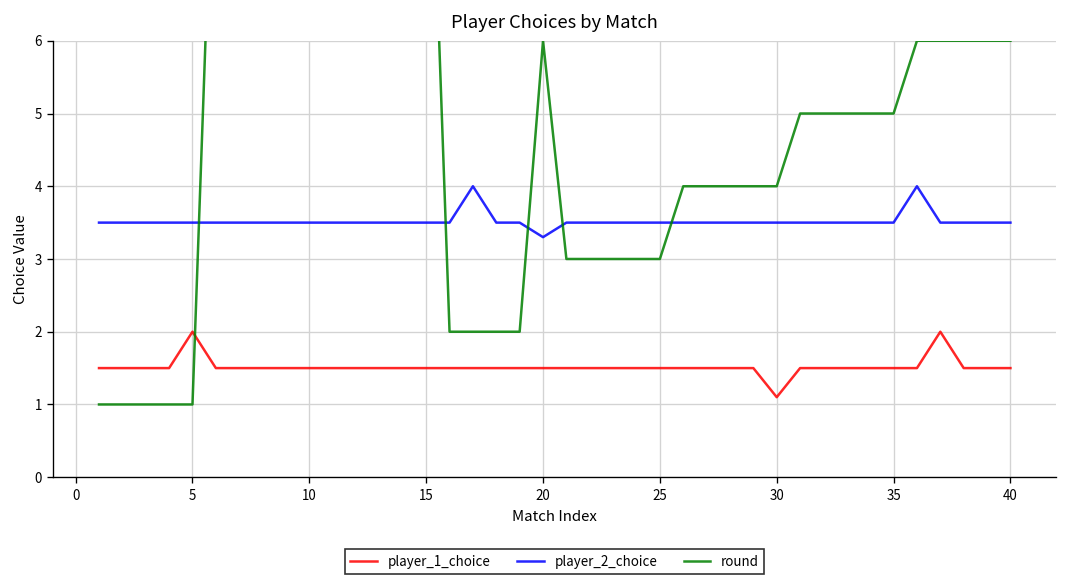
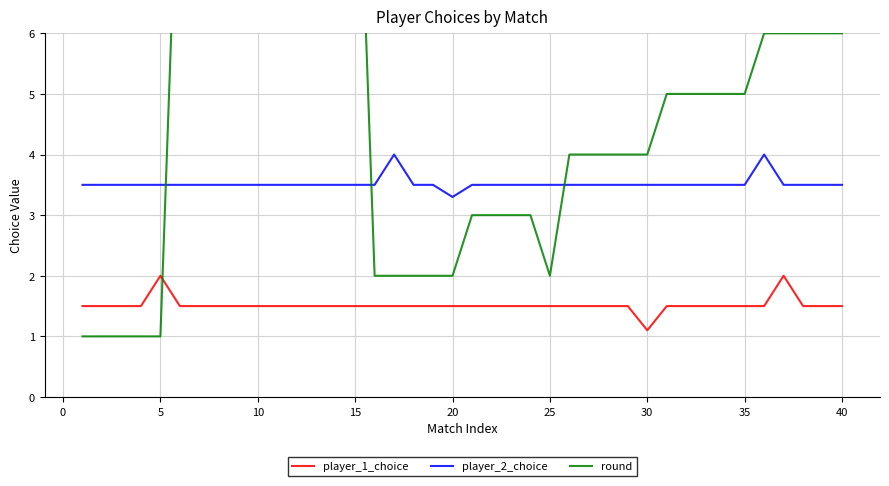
  {
    "player_1_choice": {
      "5": 2,
      "10": 1.5,
      "15": 1.5,
      "20": 1.5,
      "25": 1.5,
      "30": 1.1,
      "35": 1.5,
      "40": 1.5
    },
    "player_2_choice": {
      "5": 3.5,
      "10": 3.5,
      "15": 3.5,
      "20": 3.3,
      "25": 3.5,
      "30": 3.5,
      "35": 3.5,
      "40": 3.5
    },
    "round": {
      "5": 1,
-     "20": 6,
-     "25": 3,
+     "20": 2,
+     "25": 2,
      "30": 4,
      "35": 5,
      "40": 6
    }
  }
